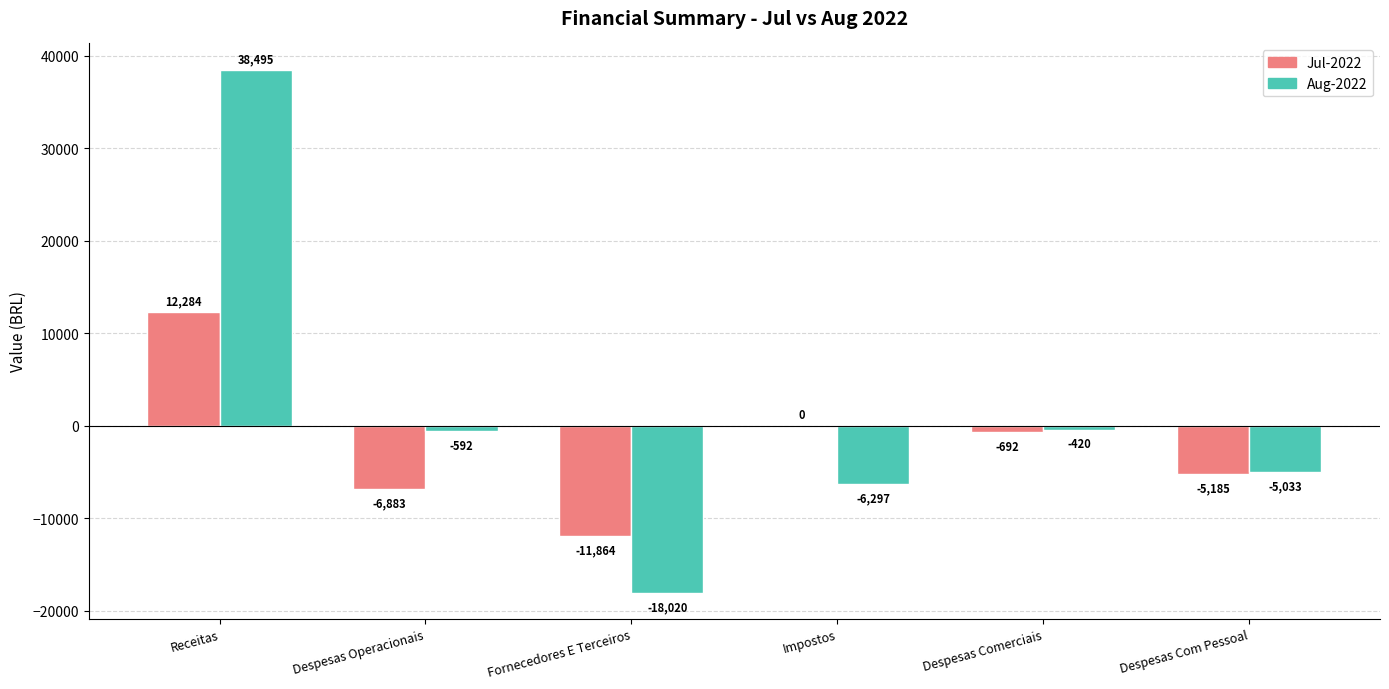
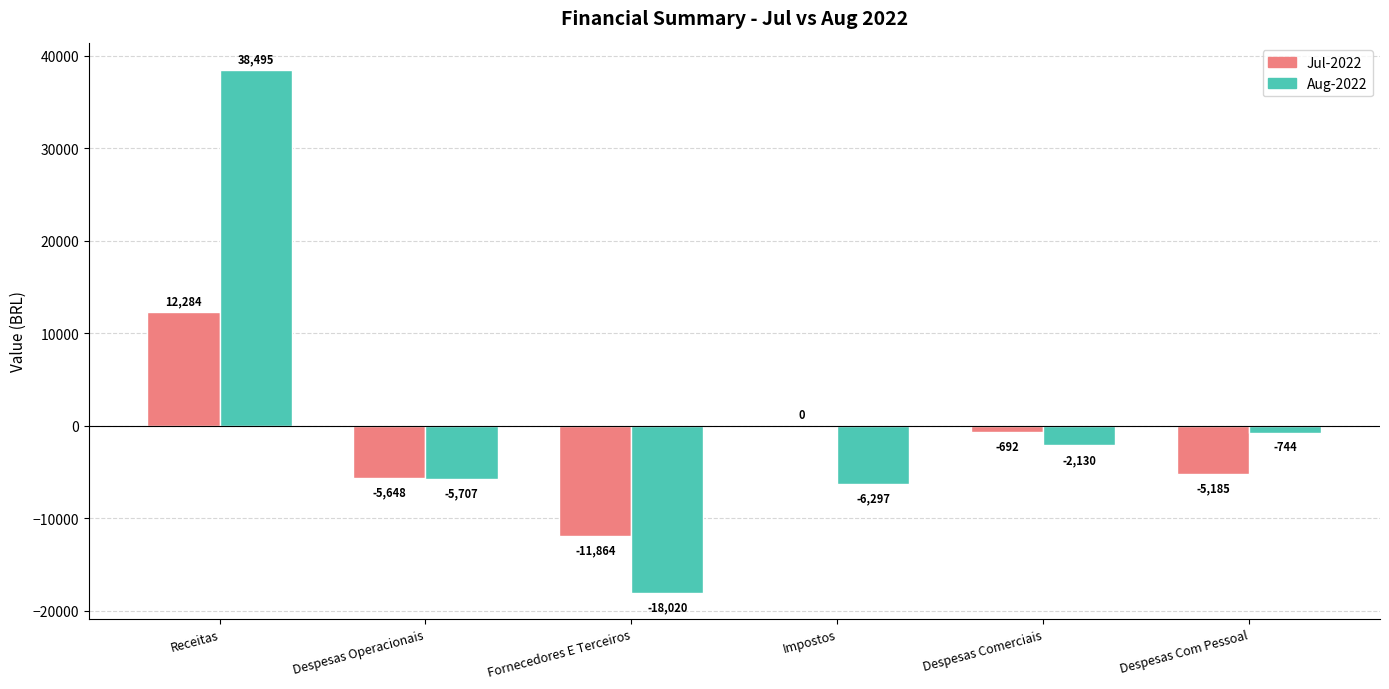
  {
    "Jul-2022": {
      "Receitas": "12,284",
-     "Despesas Operacionais": "-6,883",
+     "Despesas Operacionais": "-5,648",
      "Fornecedores E Terceiros": "-11,864",
      "Impostos": "0",
      "Despesas Comerciais": "-692",
      "Despesas Com Pessoal": "-5,185"
    },
    "Aug-2022": {
      "Receitas": "38,495",
-     "Despesas Operacionais": "-592",
+     "Despesas Operacionais": "-5,707",
      "Fornecedores E Terceiros": "-18,020",
      "Impostos": "-6,297",
-     "Despesas Comerciais": "-420",
-     "Despesas Com Pessoal": "-5,033"
+     "Despesas Comerciais": "-2,130",
+     "Despesas Com Pessoal": "-744"
    }
  }
